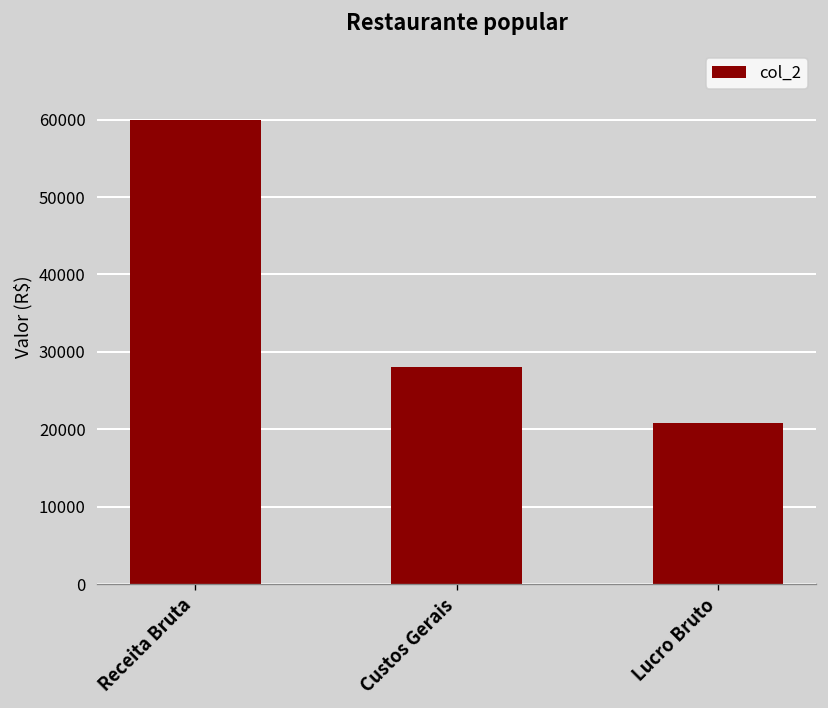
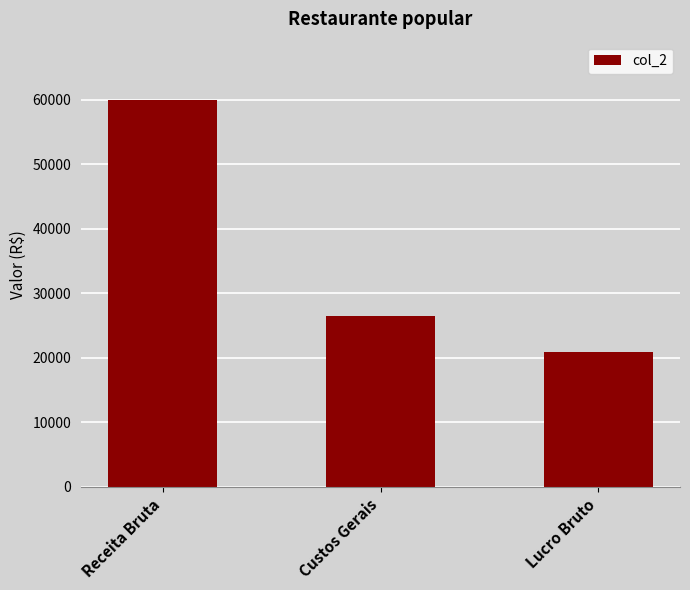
  {
    "Receita Bruta": 60000,
-   "Custos Gerais": 28000,
+   "Custos Gerais": 26000,
    "Lucro Bruto": 21000
  }
